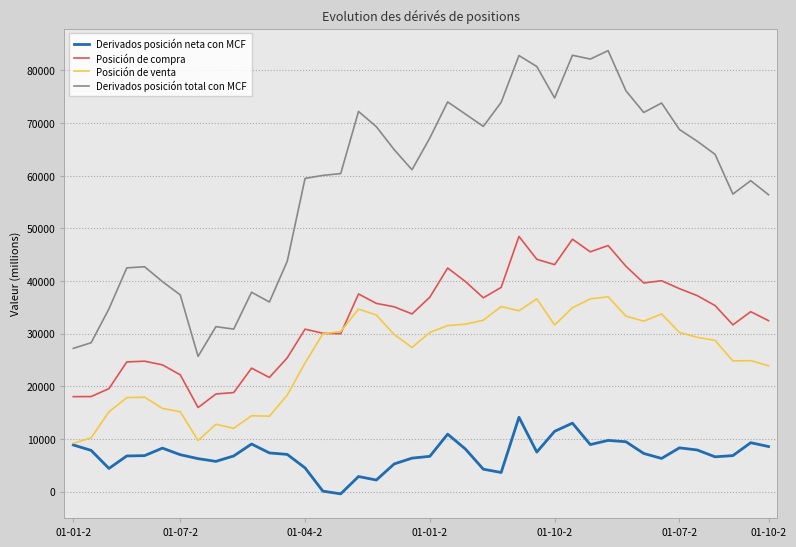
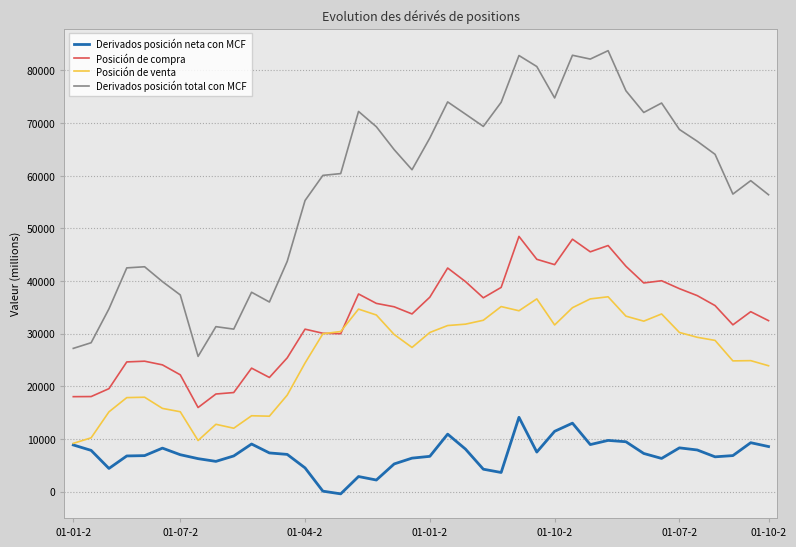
  {
    "Derivados posición neta con MCF": {
      "01-04-2": 5000
    },
    "Posición de compra": {
      "01-04-2": 31000
    },
    "Posición de venta": {
      "01-04-2": 24000
    },
    "Derivados posición total con MCF": {
-     "01-04-2": 59000
+     "01-04-2": 55000
    }
  }
